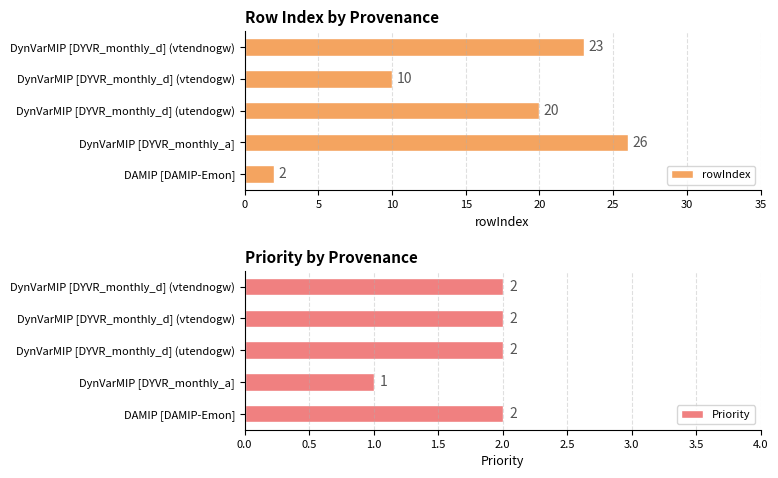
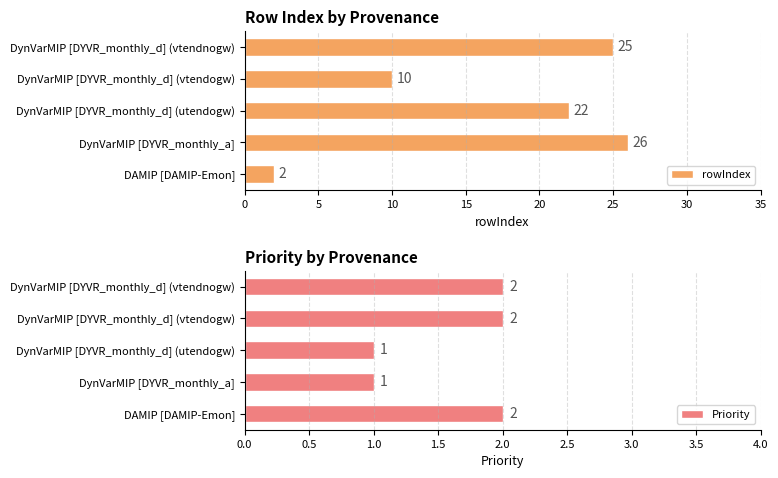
  {
    "Row Index by Provenance": {
-     "DynVarMIP [DYVR_monthly_d] (vtendnogw)": 23,
+     "DynVarMIP [DYVR_monthly_d] (vtendnogw)": 25,
      "DynVarMIP [DYVR_monthly_d] (vtendogw)": 10,
-     "DynVarMIP [DYVR_monthly_d] (utendogw)": 20,
+     "DynVarMIP [DYVR_monthly_d] (utendogw)": 22,
      "DynVarMIP [DYVR_monthly_a]": 26,
      "DAMIP [DAMIP-Emon]": 2
    },
    "Priority by Provenance": {
      "DynVarMIP [DYVR_monthly_d] (vtendnogw)": 2,
      "DynVarMIP [DYVR_monthly_d] (vtendogw)": 2,
-     "DynVarMIP [DYVR_monthly_d] (utendogw)": 2,
+     "DynVarMIP [DYVR_monthly_d] (utendogw)": 1,
      "DynVarMIP [DYVR_monthly_a]": 1,
      "DAMIP [DAMIP-Emon]": 2
    }
  }
